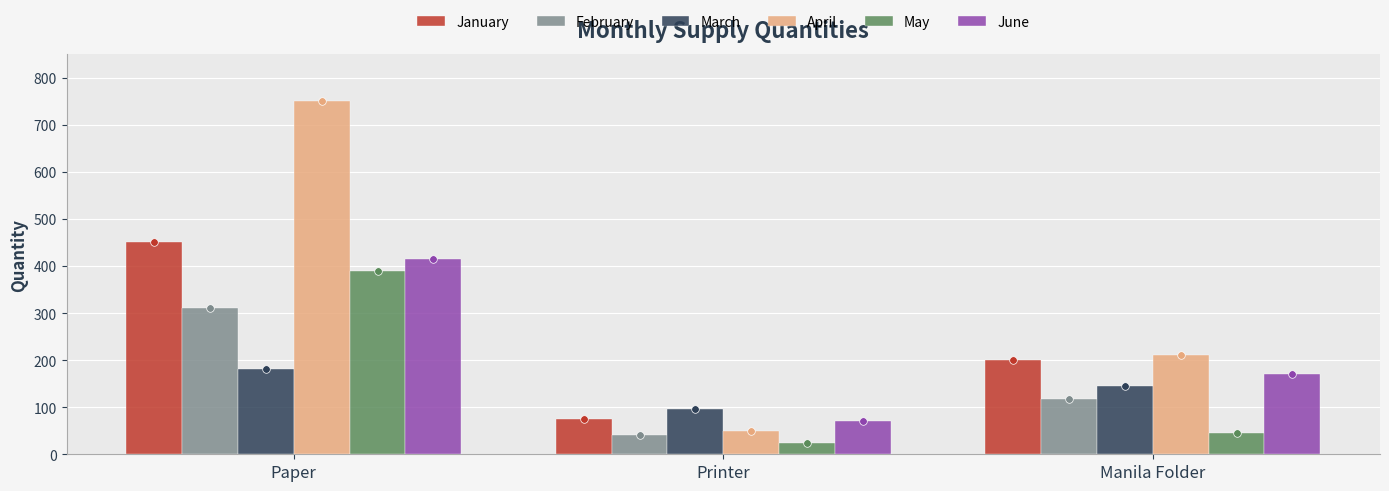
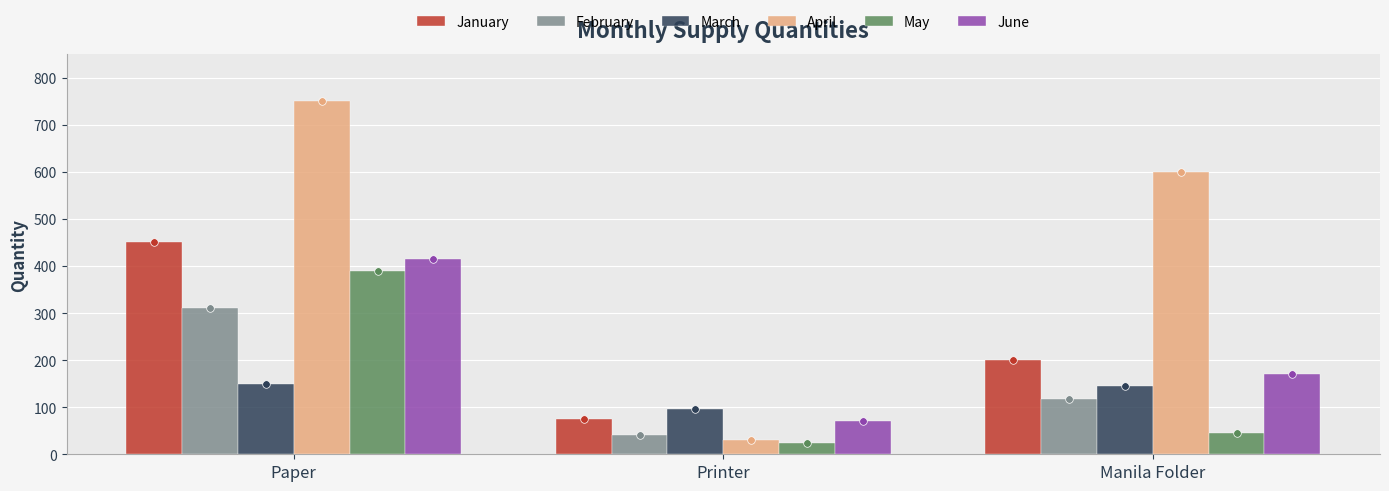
  {
    "January": {
      "Paper": 450,
      "Printer": 80,
      "Manila Folder": 200
    },
    "February": {
      "Paper": 310,
      "Printer": 40,
      "Manila Folder": 120
    },
    "March": {
-     "Paper": 180,
+     "Paper": 150,
      "Printer": 100,
      "Manila Folder": 150
    },
    "April": {
      "Paper": 750,
-     "Printer": 50,
-     "Manila Folder": 210
+     "Printer": 30,
+     "Manila Folder": 600
    },
    "May": {
      "Paper": 390,
      "Printer": 20,
      "Manila Folder": 50
    },
    "June": {
      "Paper": 420,
      "Printer": 70,
      "Manila Folder": 170
    }
  }
